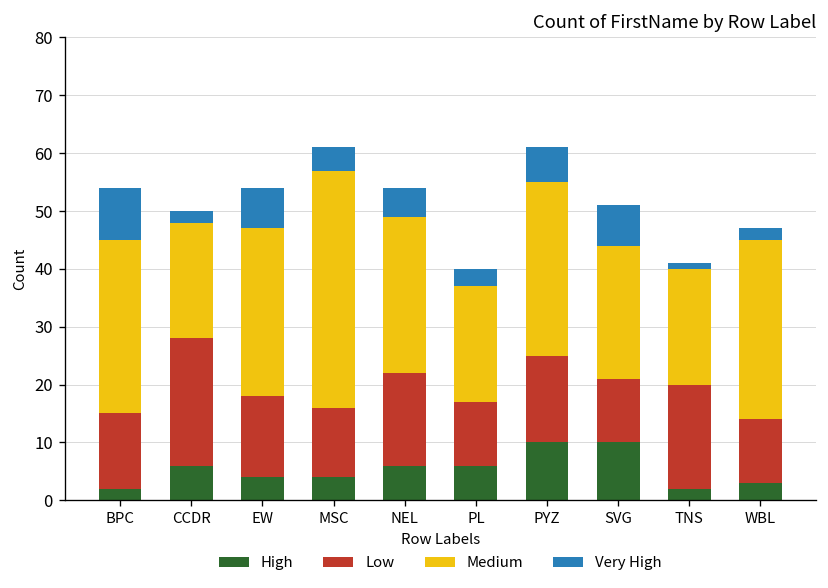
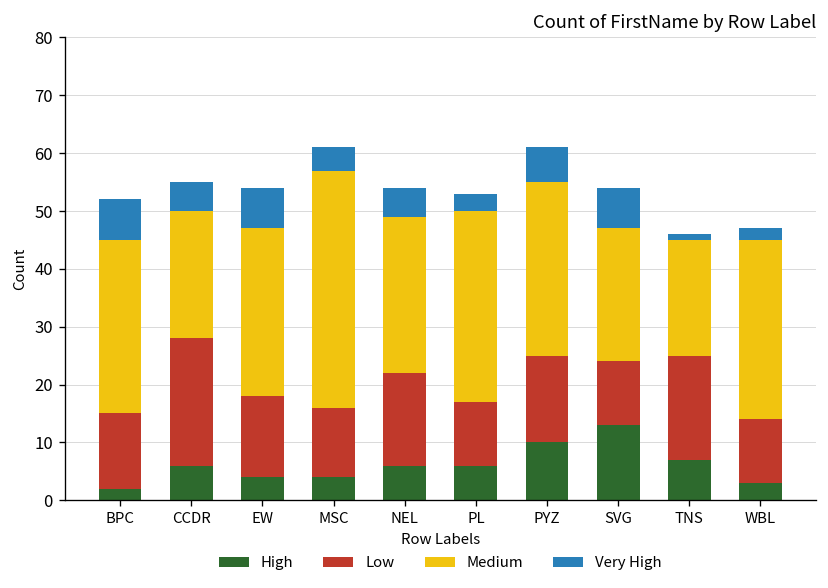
  {
    "High": {
      "BPC": 2,
      "CCDR": 6,
      "EW": 4,
      "MSC": 4,
      "NEL": 6,
      "PL": 6,
      "PYZ": 10,
-     "SVG": 10,
-     "TNS": 2,
+     "SVG": 13,
+     "TNS": 7,
      "WBL": 3
    },
    "Low": {
      "BPC": 13,
      "CCDR": 22,
      "EW": 14,
      "MSC": 12,
      "NEL": 16,
      "PL": 11,
      "PYZ": 15,
      "SVG": 11,
      "TNS": 18,
      "WBL": 11
    },
    "Medium": {
      "BPC": 30,
-     "CCDR": 20,
+     "CCDR": 22,
      "EW": 29,
      "MSC": 41,
      "NEL": 27,
-     "PL": 20,
+     "PL": 33,
      "PYZ": 30,
      "SVG": 23,
      "TNS": 20,
      "WBL": 31
    },
    "Very High": {
-     "BPC": 9,
-     "CCDR": 2,
+     "BPC": 7,
+     "CCDR": 5,
      "EW": 7,
      "MSC": 4,
      "NEL": 5,
      "PL": 3,
      "PYZ": 6,
      "SVG": 7,
      "TNS": 1,
      "WBL": 2
    }
  }
